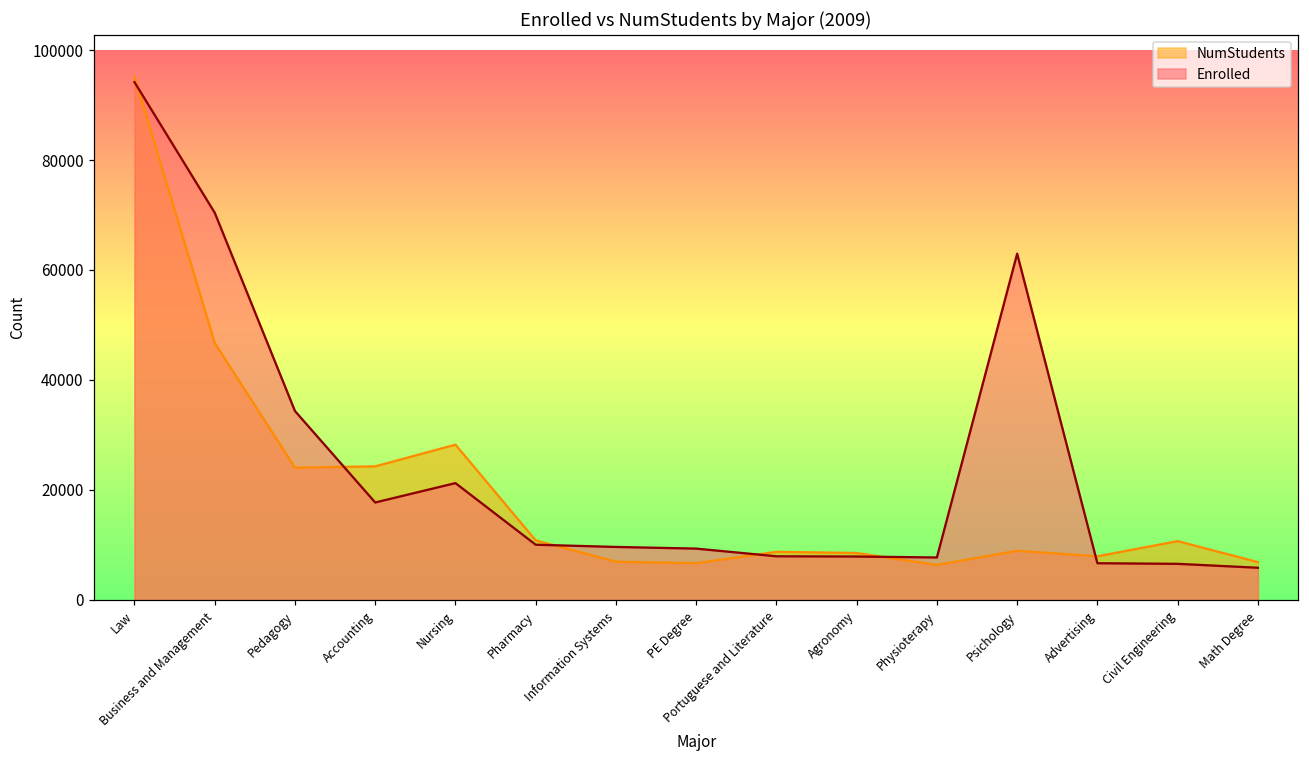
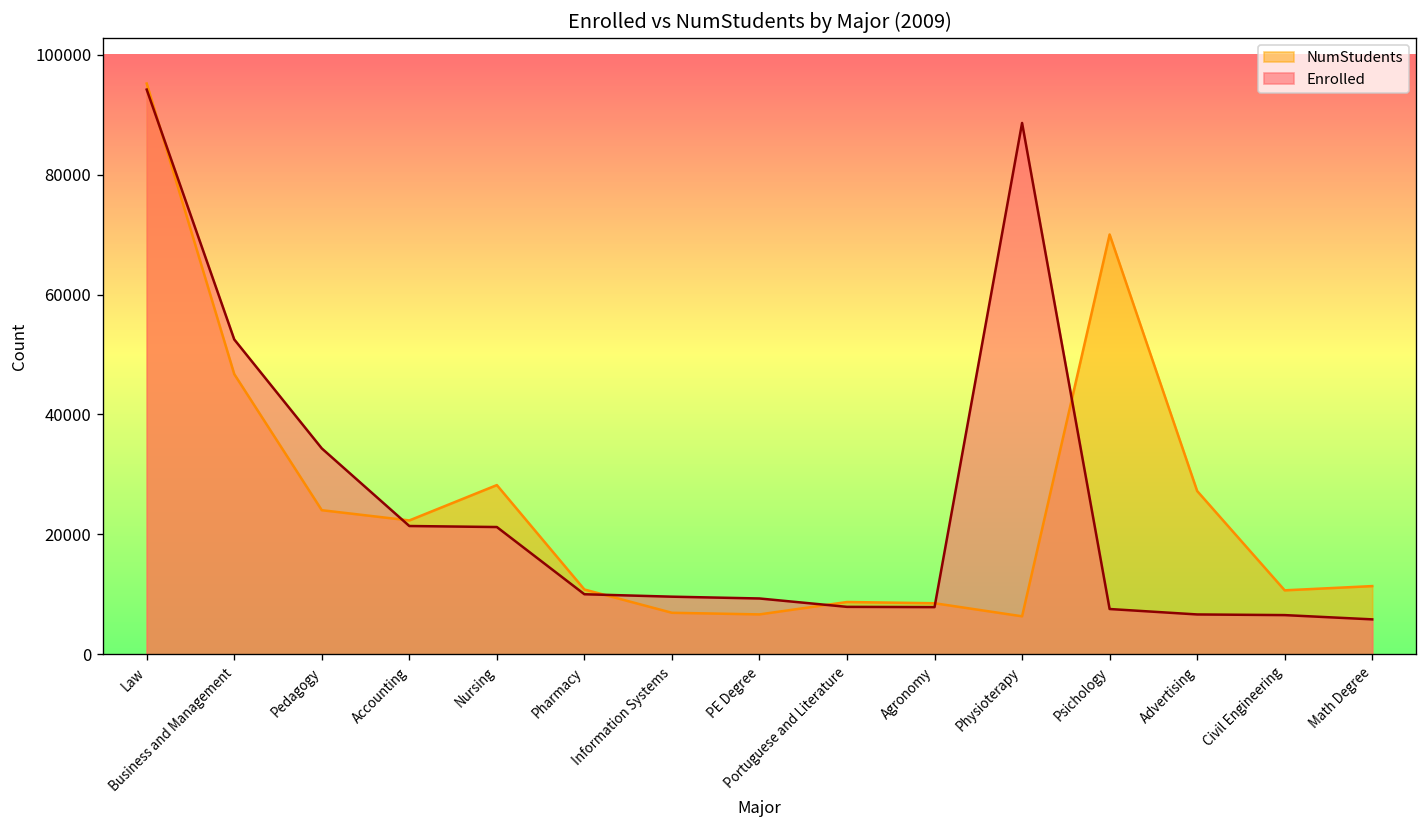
  {
    "NumStudents": {
      "Law": 95000,
      "Business and Management": 47000,
      "Pedagogy": 24000,
-     "Accounting": 24000,
+     "Accounting": 22000,
      "Nursing": 28000,
      "Pharmacy": 11000,
      "Information Systems": 7000,
      "PE Degree": 7000,
      "Portuguese and Literature": 9000,
      "Agronomy": 9000,
      "Physioterapy": 6000,
-     "Psichology": 9000,
-     "Advertising": 8000,
+     "Psichology": 70000,
+     "Advertising": 27000,
      "Civil Engineering": 11000,
-     "Math Degree": 7000
+     "Math Degree": 11000
    },
    "Enrolled": {
      "Law": 94000,
-     "Business and Management": 70000,
+     "Business and Management": 53000,
      "Pedagogy": 34000,
-     "Accounting": 18000,
+     "Accounting": 21000,
      "Nursing": 21000,
      "Pharmacy": 10000,
      "Information Systems": 10000,
      "PE Degree": 9000,
      "Portuguese and Literature": 8000,
      "Agronomy": 8000,
-     "Physioterapy": 8000,
-     "Psichology": 63000,
+     "Physioterapy": 89000,
+     "Psichology": 8000,
      "Advertising": 7000,
      "Civil Engineering": 7000,
      "Math Degree": 6000
    }
  }
